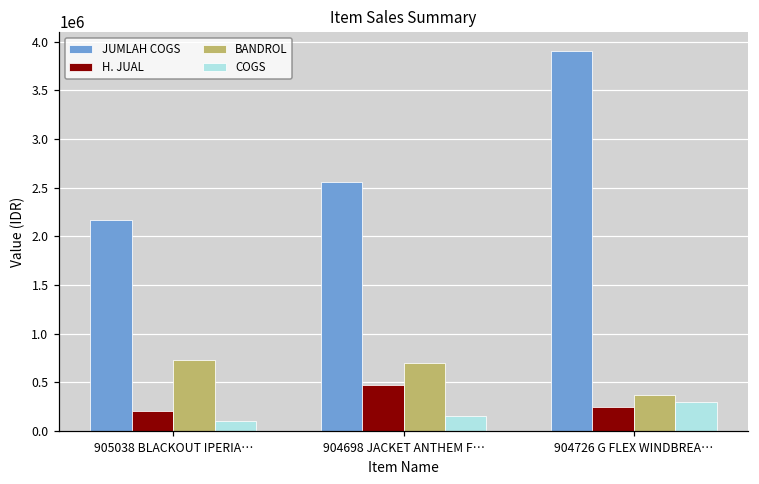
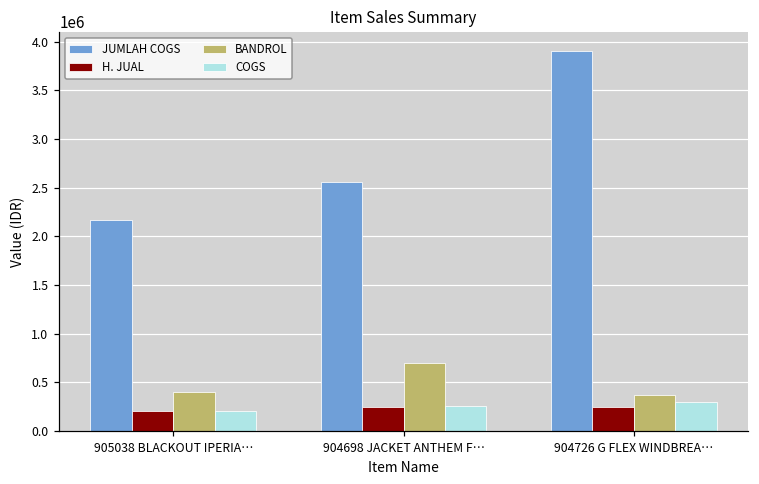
  {
    "JUMLAH COGS": {
      "905038 BLACKOUT IPERIA…": 2200000,
      "904698 JACKET ANTHEM F…": 2600000,
      "904726 G FLEX WINDBREA…": 3900000
    },
    "H. JUAL": {
      "905038 BLACKOUT IPERIA…": 200000,
-     "904698 JACKET ANTHEM F…": 500000,
+     "904698 JACKET ANTHEM F…": 300000,
      "904726 G FLEX WINDBREA…": 300000
    },
    "BANDROL": {
-     "905038 BLACKOUT IPERIA…": 700000,
+     "905038 BLACKOUT IPERIA…": 400000,
      "904698 JACKET ANTHEM F…": 700000,
      "904726 G FLEX WINDBREA…": 400000
    },
    "COGS": {
-     "905038 BLACKOUT IPERIA…": 100000,
-     "904698 JACKET ANTHEM F…": 200000,
+     "905038 BLACKOUT IPERIA…": 200000,
+     "904698 JACKET ANTHEM F…": 300000,
      "904726 G FLEX WINDBREA…": 300000
    }
  }
